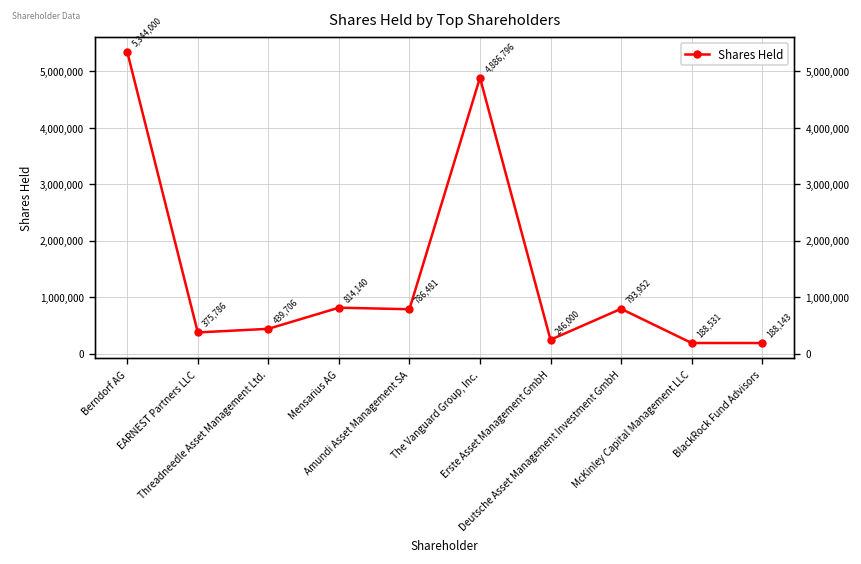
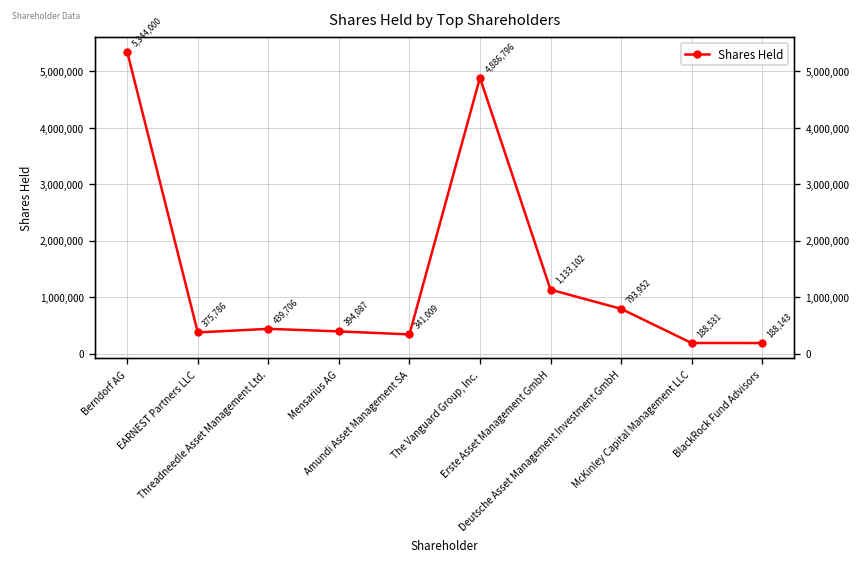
  {
    "Berndorf AG": "5,344,000",
    "EARNEST Partners LLC": "375,786",
    "Threadneedle Asset Management Ltd.": "439,706",
-   "Mensarius AG": "814,140",
-   "Amundi Asset Management SA": "786,481",
+   "Mensarius AG": "394,087",
+   "Amundi Asset Management SA": "341,009",
    "The Vanguard Group, Inc.": "4,886,796",
-   "Erste Asset Management GmbH": "246,000",
+   "Erste Asset Management GmbH": "1,133,102",
    "Deutsche Asset Management Investment GmbH": "793,952",
    "McKinley Capital Management LLC": "188,531",
    "BlackRock Fund Advisors": "188,143"
  }
